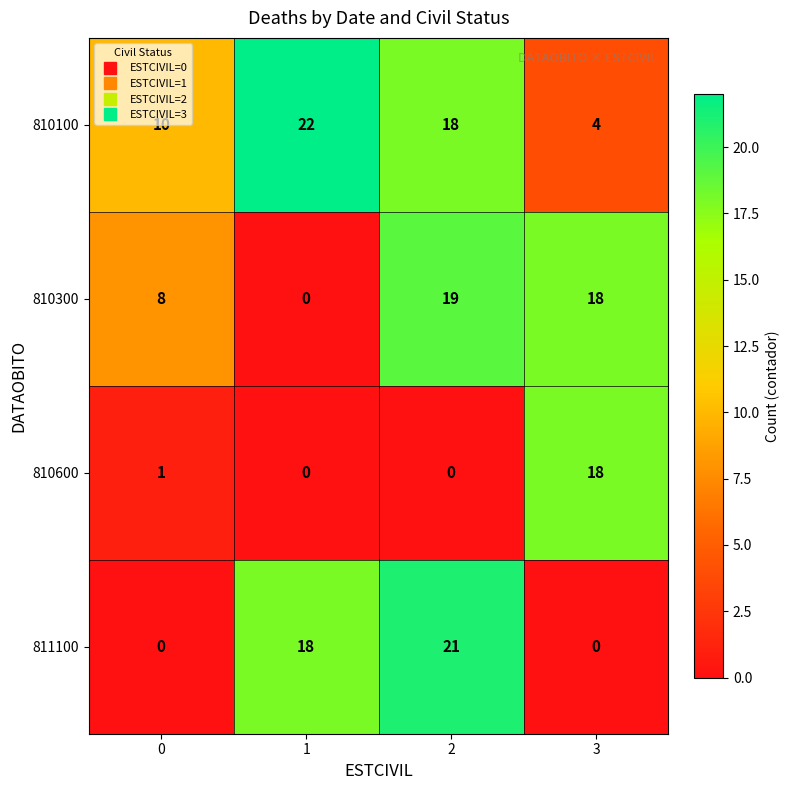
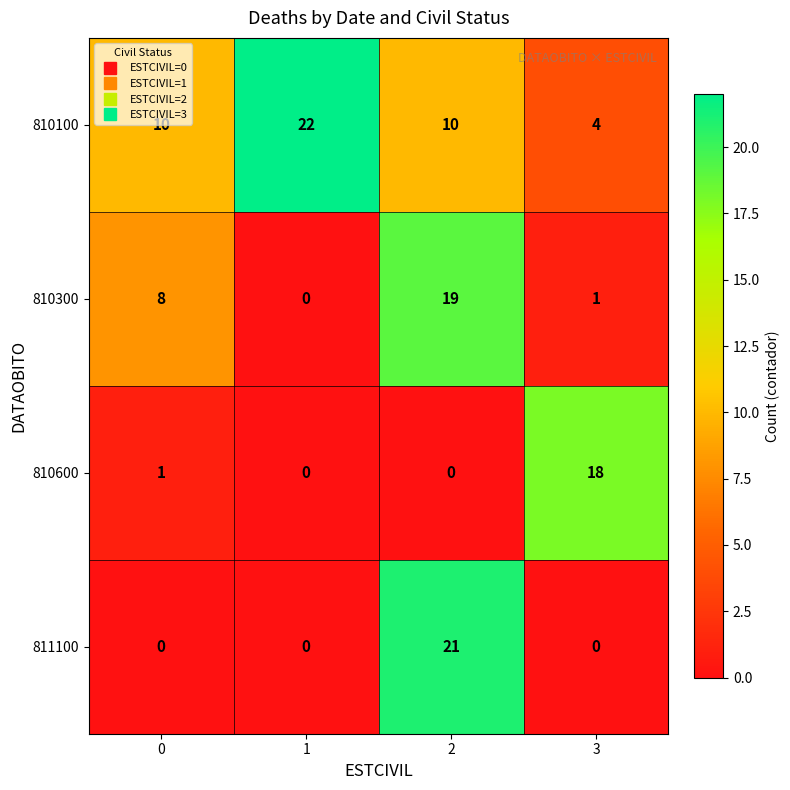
  {
    "810100": {
      "1": 22,
-     "2": 18
+     "2": 10
    },
    "810300": {
      "0": 8,
      "1": 0,
      "2": 19,
-     "3": 18
+     "3": 1
    },
    "810600": {
      "0": 1,
      "1": 0,
      "2": 0,
      "3": 18
    },
    "811100": {
      "0": 0,
-     "1": 18,
+     "1": 0,
      "2": 21,
      "3": 0
    }
  }
